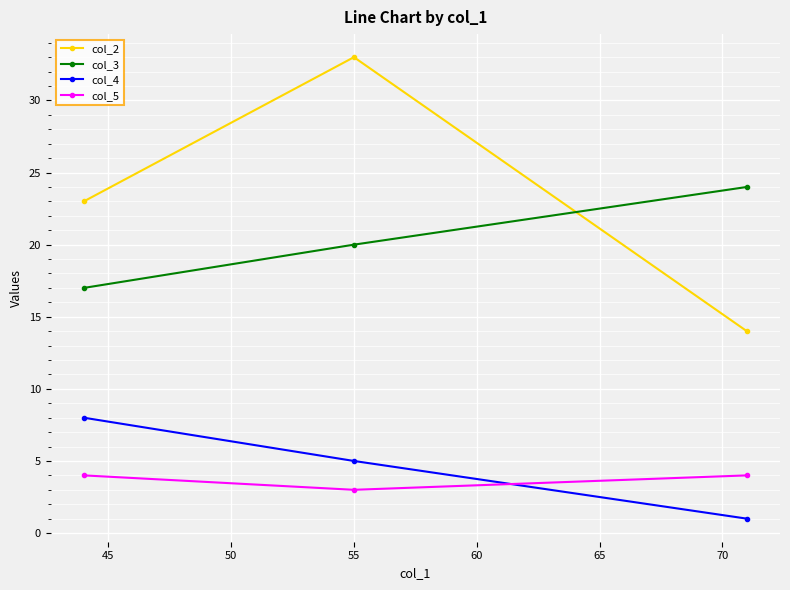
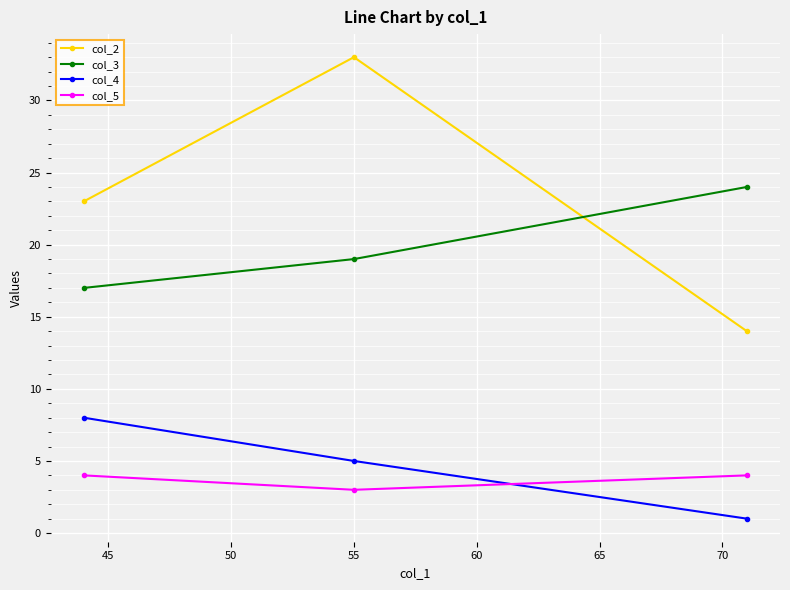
  {
    "col_2": {
      "55": 33
    },
    "col_3": {
-     "55": 20
+     "55": 19
    },
    "col_4": {
      "55": 5
    },
    "col_5": {
      "55": 3
    }
  }
